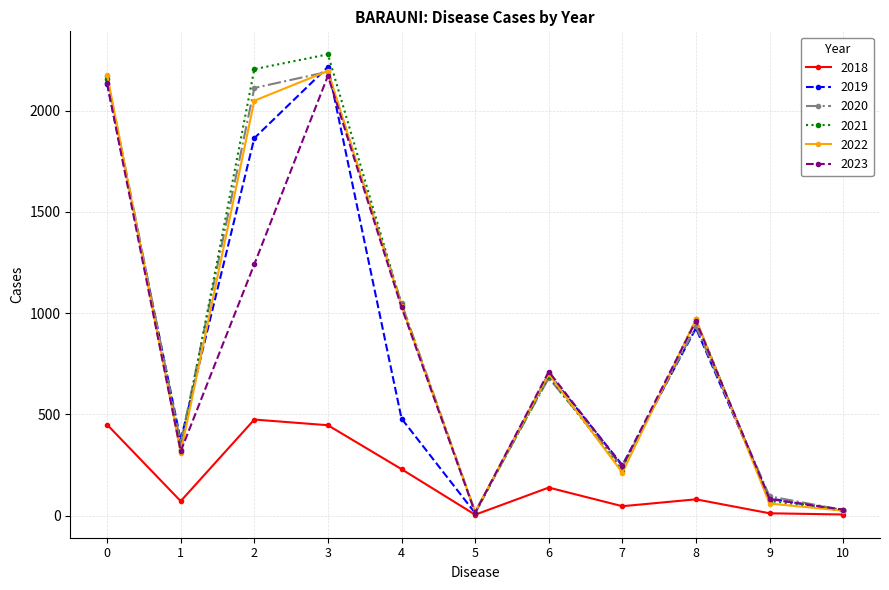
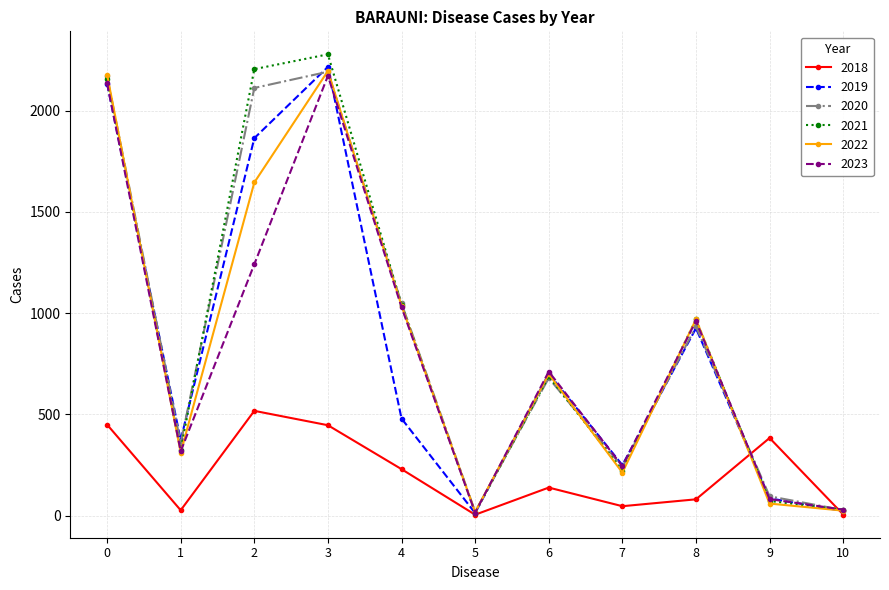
  {
    "2018": {
      "0": 450,
-     "1": 70,
-     "2": 470,
+     "1": 30,
+     "2": 520,
      "3": 450,
      "4": 230,
      "6": 140,
      "7": 50,
      "8": 80,
-     "9": 10,
+     "9": 380,
      "10": 10
    },
    "2019": {
      "1": 370,
      "2": 1860,
      "3": 2220,
      "4": 480
    },
    "2020": {
      "1": 360,
      "2": 2110
    },
    "2021": {
      "2": 2210,
      "3": 2280
    },
    "2022": {
-     "2": 2050,
+     "2": 1650,
      "9": 60
    },
    "2023": {
      "2": 1240,
      "3": 2170
    }
  }
